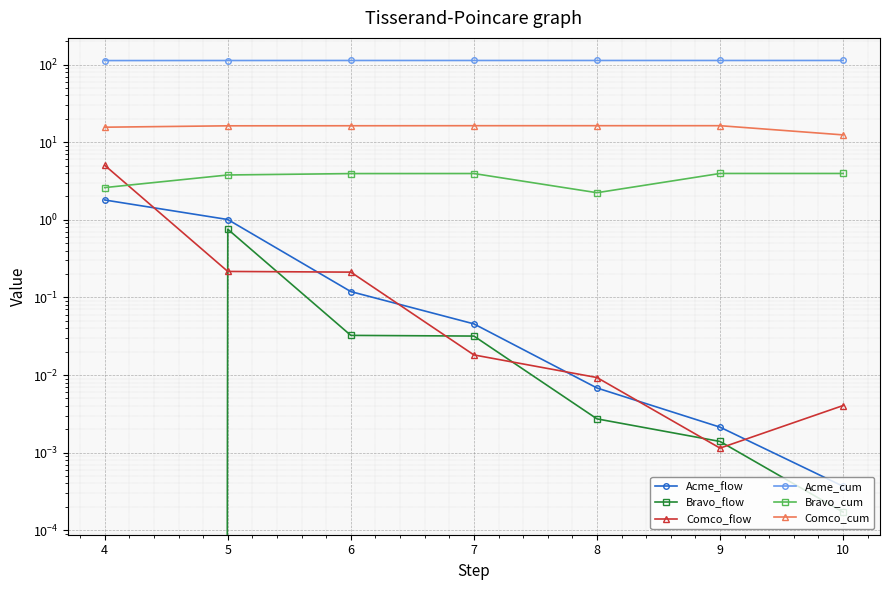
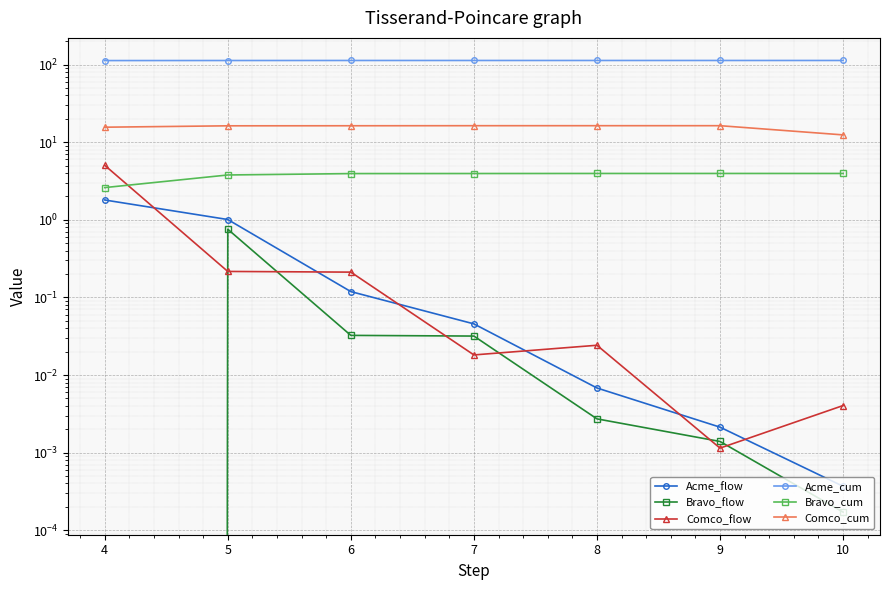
  {
    "Acme_flow": {
      "4": 1.8,
      "5": 1.0,
      "6": 0.12,
      "7": 0.05,
      "8": 0.007,
      "9": 0.002
    },
    "Bravo_flow": {
      "5": 0.8,
      "6": 0.032,
      "7": 0.032,
      "8": 0.0027,
      "9": 0.0014
    },
    "Comco_flow": {
      "4": 5,
      "5": 0.22,
      "6": 0.21,
      "7": 0.018,
-     "8": 0.009,
+     "8": 0.024,
      "9": 0.0011,
      "10": 0.004
    },
    "Acme_cum": {
      "4": 110,
      "5": 110,
      "6": 110,
      "7": 110,
      "8": 110,
      "9": 110,
      "10": 110
    },
    "Bravo_cum": {
      "4": 2.6,
      "5": 4,
      "6": 4,
      "7": 4,
-     "8": 2.2,
+     "8": 4,
      "9": 4,
      "10": 4
    },
    "Comco_cum": {
      "4": 16,
      "5": 16,
      "6": 16,
      "7": 16,
      "8": 16,
      "9": 16,
      "10": 12
    }
  }
